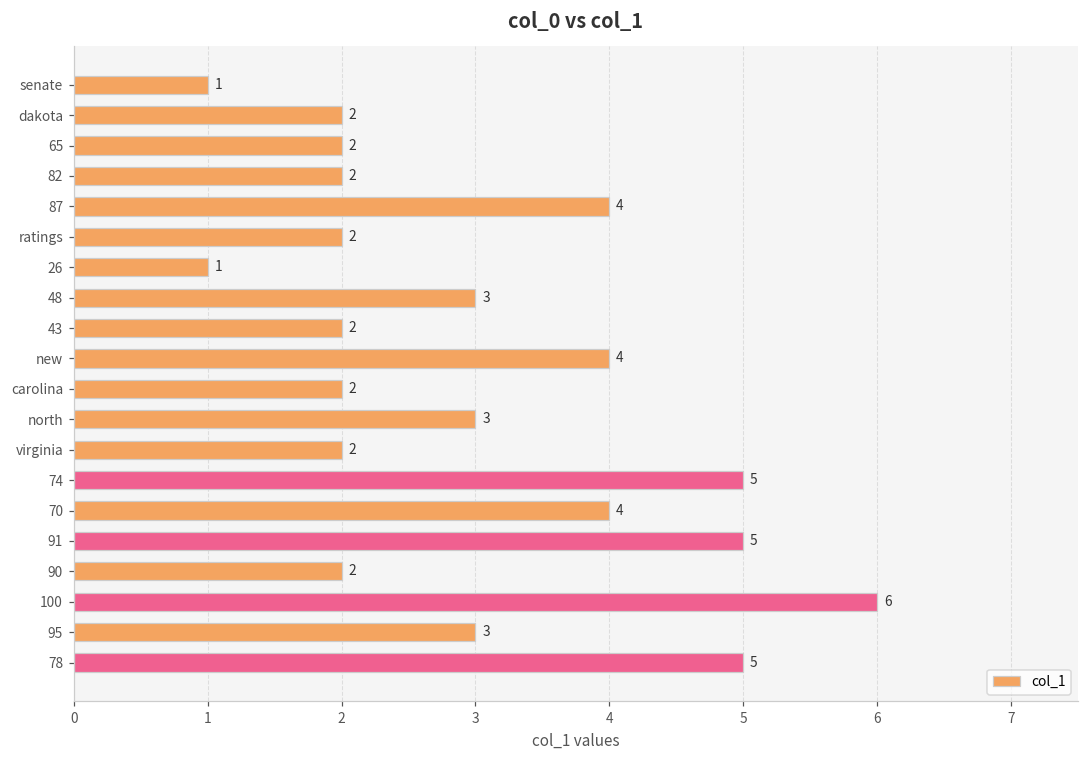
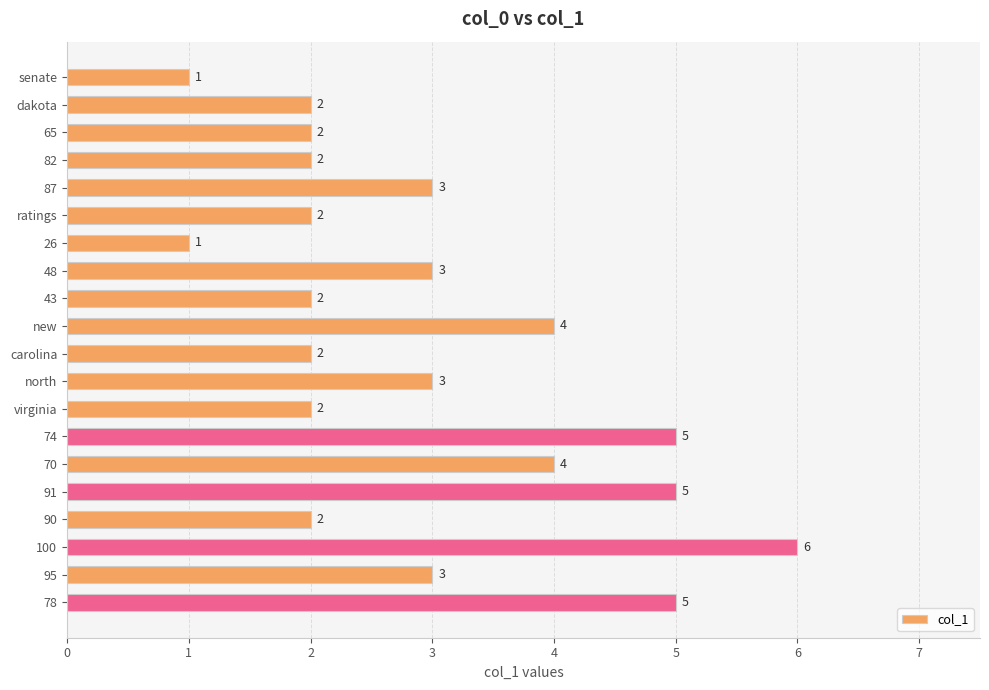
  {
    "senate": 1,
    "dakota": 2,
    "65": 2,
    "82": 2,
-   "87": 4,
+   "87": 3,
    "ratings": 2,
    "26": 1,
    "48": 3,
    "43": 2,
    "new": 4,
    "carolina": 2,
    "north": 3,
    "virginia": 2,
    "74": 5,
    "70": 4,
    "91": 5,
    "90": 2,
    "100": 6,
    "95": 3,
    "78": 5
  }
